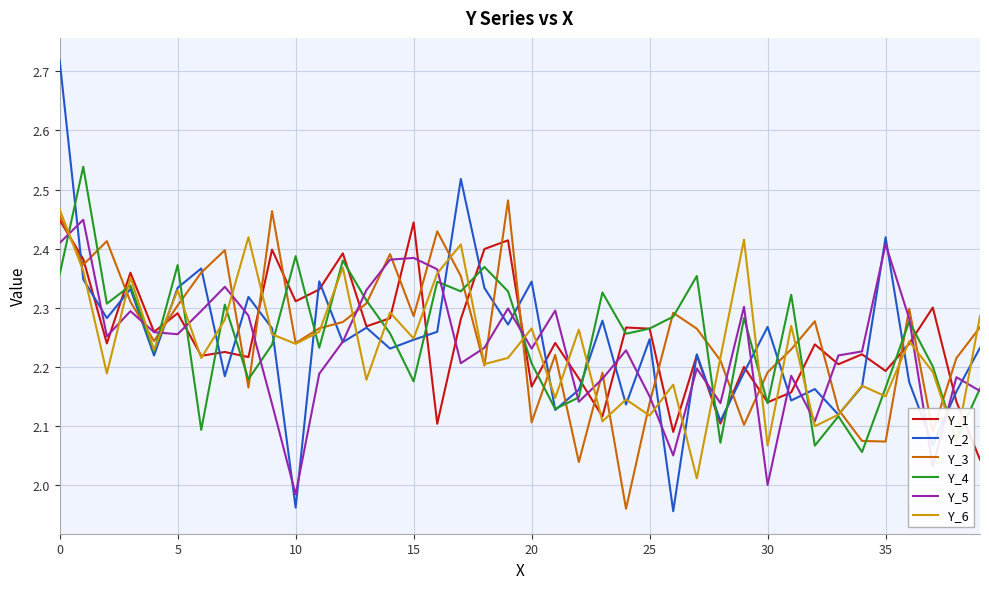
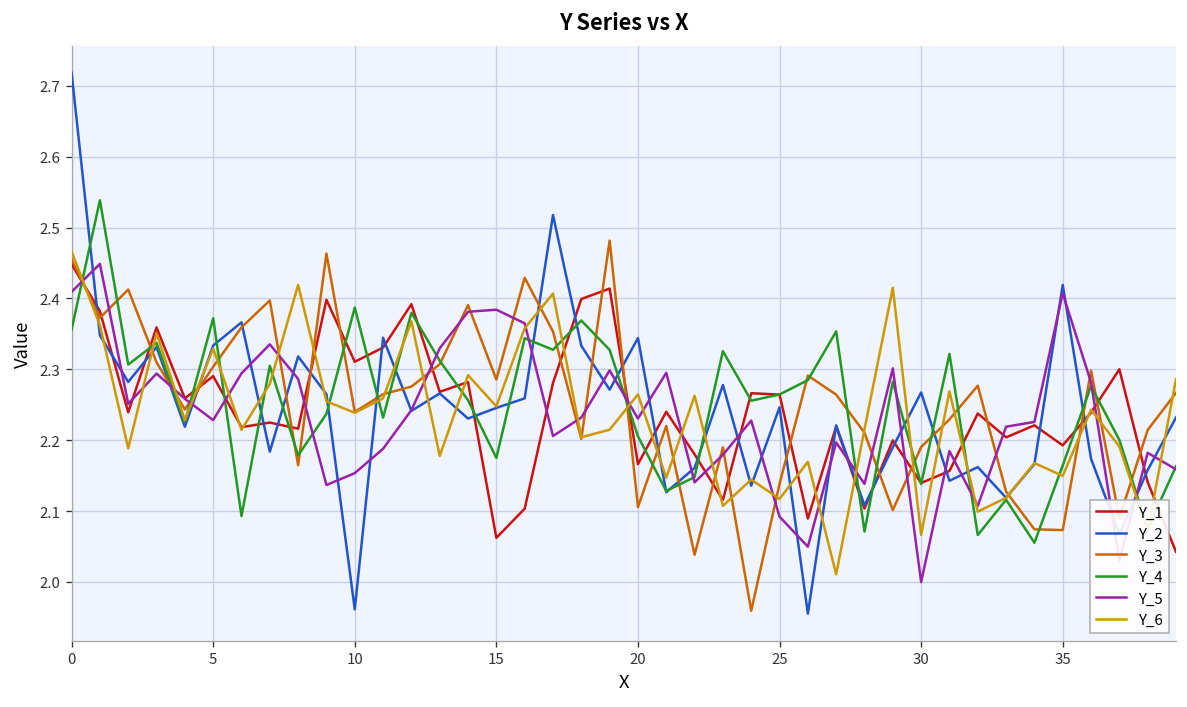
  {
    "Y_1": {
      "0": 2.45,
      "5": 2.29,
      "10": 2.31,
-     "15": 2.44,
+     "15": 2.06,
      "20": 2.17,
      "35": 2.19
    },
    "Y_2": {
      "0": 2.72,
      "10": 1.96,
      "20": 2.34,
      "25": 2.25,
      "30": 2.27,
      "35": 2.42
    },
    "Y_4": {
      "0": 2.36,
      "5": 2.37,
      "10": 2.39,
      "15": 2.17,
      "20": 2.21,
      "35": 2.16
    },
    "Y_5": {
      "0": 2.41,
-     "5": 2.25,
-     "10": 1.98,
+     "5": 2.23,
+     "10": 2.15,
      "15": 2.38,
      "20": 2.23,
-     "25": 2.15,
+     "25": 2.09,
      "30": 2.00,
      "35": 2.41
    }
  }
